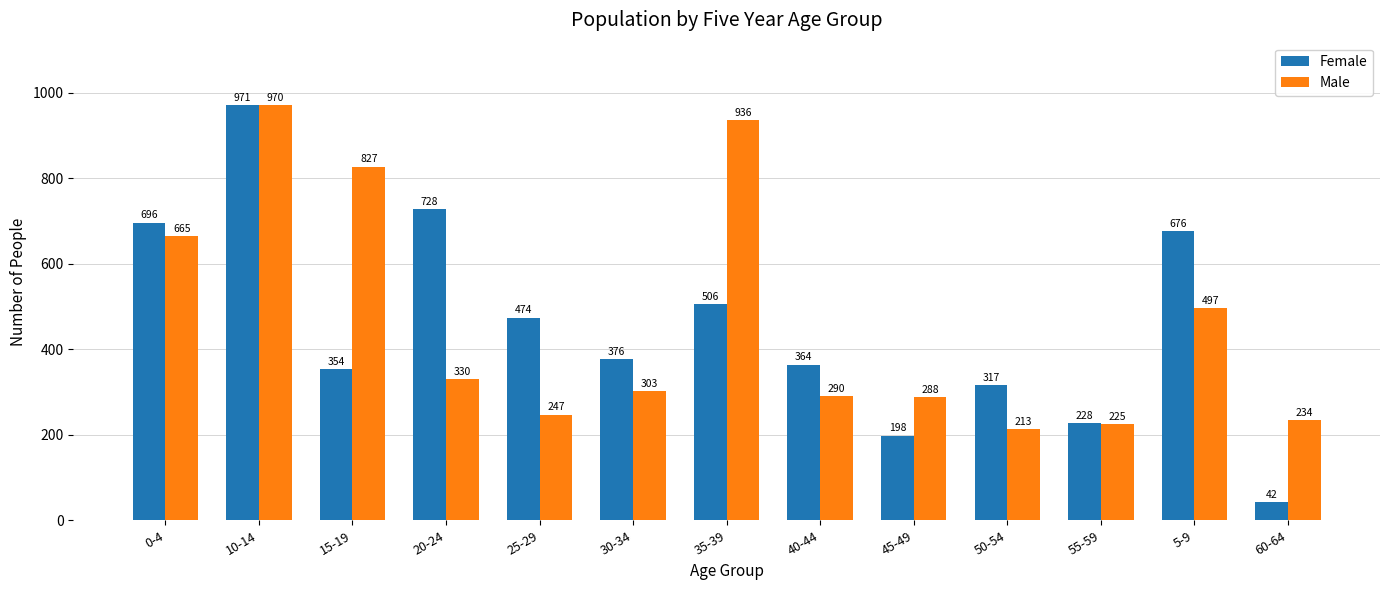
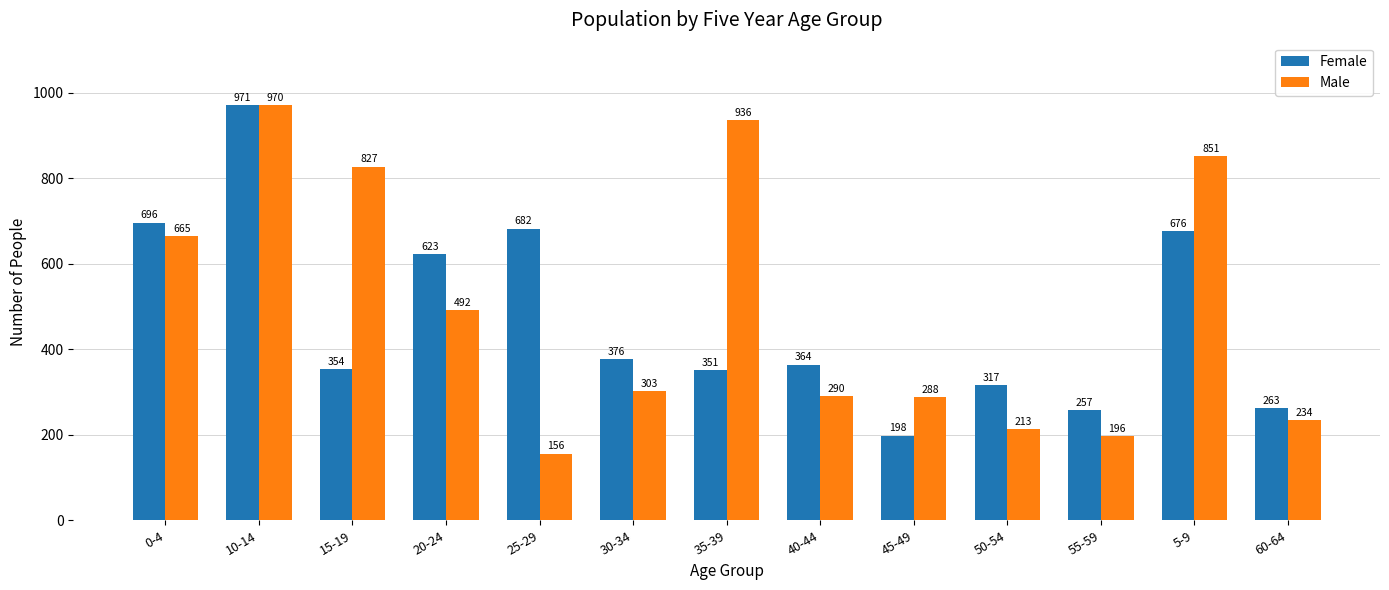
  {
    "Female": {
      "0-4": 696,
      "10-14": 971,
      "15-19": 354,
-     "20-24": 728,
-     "25-29": 474,
+     "20-24": 623,
+     "25-29": 682,
      "30-34": 376,
-     "35-39": 506,
+     "35-39": 351,
      "40-44": 364,
      "45-49": 198,
      "50-54": 317,
-     "55-59": 228,
+     "55-59": 257,
      "5-9": 676,
-     "60-64": 42
+     "60-64": 263
    },
    "Male": {
      "0-4": 665,
      "10-14": 970,
      "15-19": 827,
-     "20-24": 330,
-     "25-29": 247,
+     "20-24": 492,
+     "25-29": 156,
      "30-34": 303,
      "35-39": 936,
      "40-44": 290,
      "45-49": 288,
      "50-54": 213,
-     "55-59": 225,
-     "5-9": 497,
+     "55-59": 196,
+     "5-9": 851,
      "60-64": 234
    }
  }
